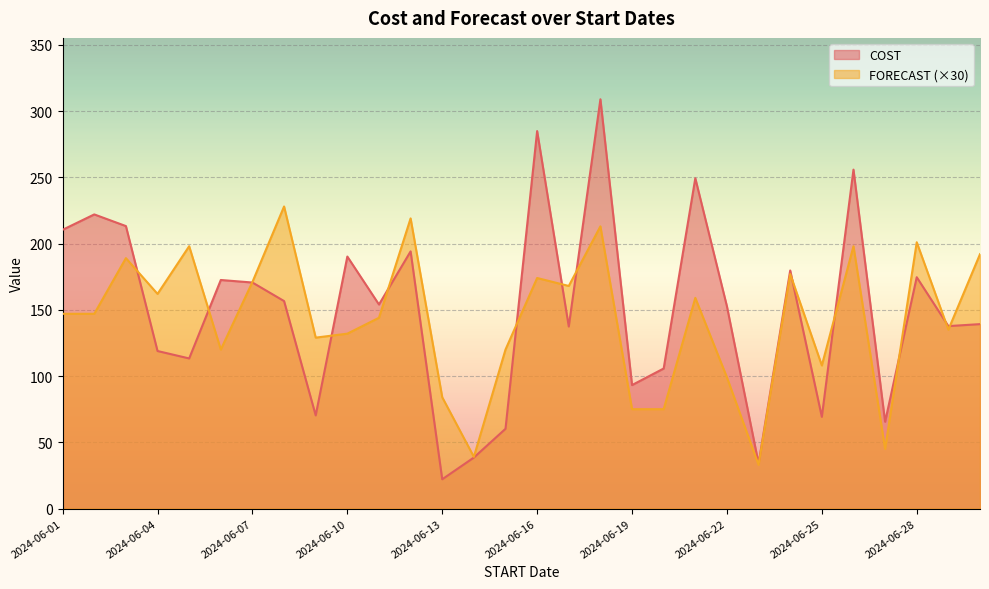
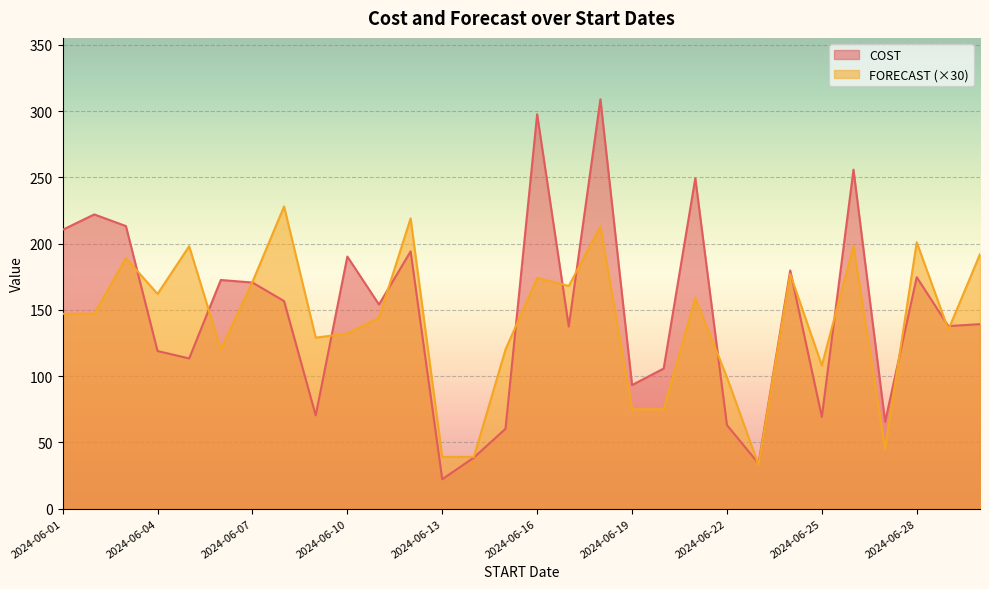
  {
    "COST": {
      "2024-06-01": 210,
      "2024-06-04": 119,
      "2024-06-10": 190,
      "2024-06-13": 22,
-     "2024-06-16": 285,
+     "2024-06-16": 298,
      "2024-06-19": 93,
-     "2024-06-22": 153,
+     "2024-06-22": 63,
      "2024-06-25": 69,
      "2024-06-28": 175
    },
    "FORECAST (×30)": {
      "2024-06-01": 147,
      "2024-06-04": 162,
      "2024-06-10": 132,
-     "2024-06-13": 84,
+     "2024-06-13": 39,
      "2024-06-16": 174,
      "2024-06-19": 75,
      "2024-06-22": 99,
      "2024-06-25": 108,
      "2024-06-28": 201
    }
  }
